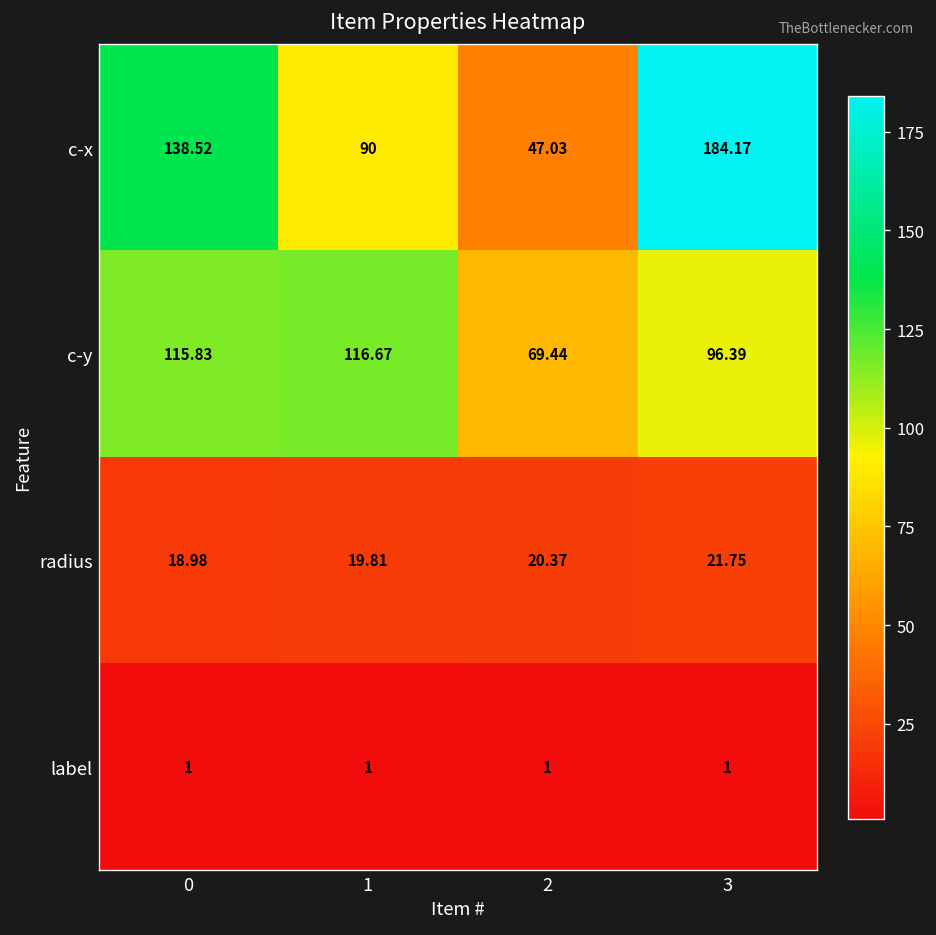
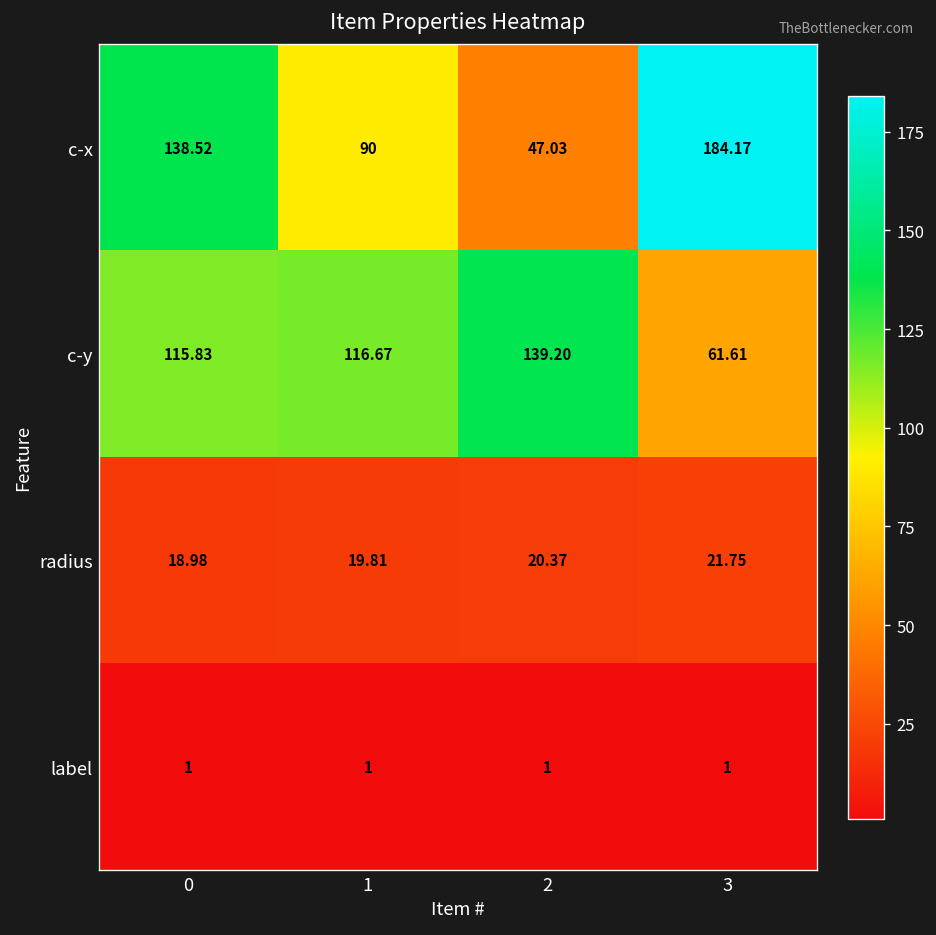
  {
    "c-x": {
      "0": 138.52,
      "1": 90,
      "2": 47.03,
      "3": 184.17
    },
    "c-y": {
      "0": 115.83,
      "1": 116.67,
-     "2": 69.44,
-     "3": 96.39
+     "2": 139.20,
+     "3": 61.61
    },
    "radius": {
      "0": 18.98,
      "1": 19.81,
      "2": 20.37,
      "3": 21.75
    },
    "label": {
      "0": 1,
      "1": 1,
      "2": 1,
      "3": 1
    }
  }
